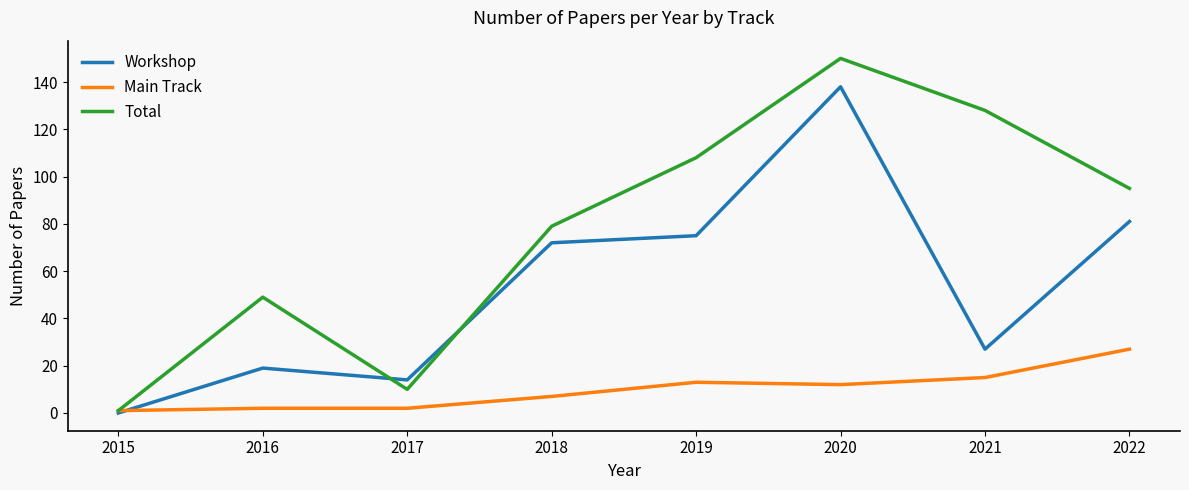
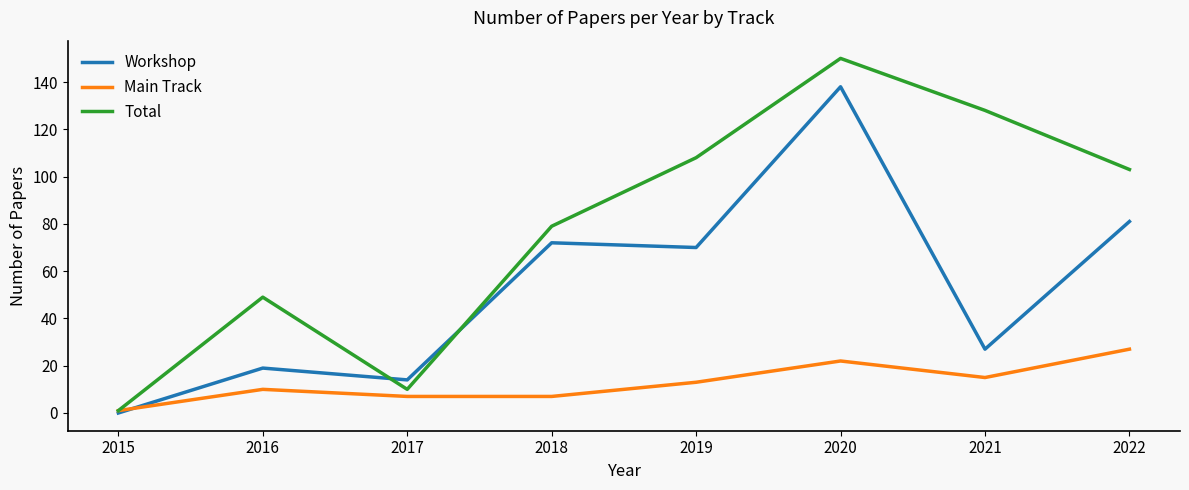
  {
    "Workshop": {
      "2016": 19,
      "2017": 14,
      "2018": 72,
-     "2019": 75,
+     "2019": 70,
      "2020": 138,
      "2021": 27,
      "2022": 81
    },
    "Main Track": {
-     "2016": 2,
-     "2017": 2,
+     "2016": 10,
+     "2017": 7,
      "2018": 7,
      "2019": 13,
-     "2020": 12,
+     "2020": 22,
      "2021": 15,
      "2022": 27
    },
    "Total": {
      "2016": 49,
      "2017": 10,
      "2018": 79,
      "2019": 108,
      "2020": 150,
      "2021": 128,
-     "2022": 95
+     "2022": 103
    }
  }
